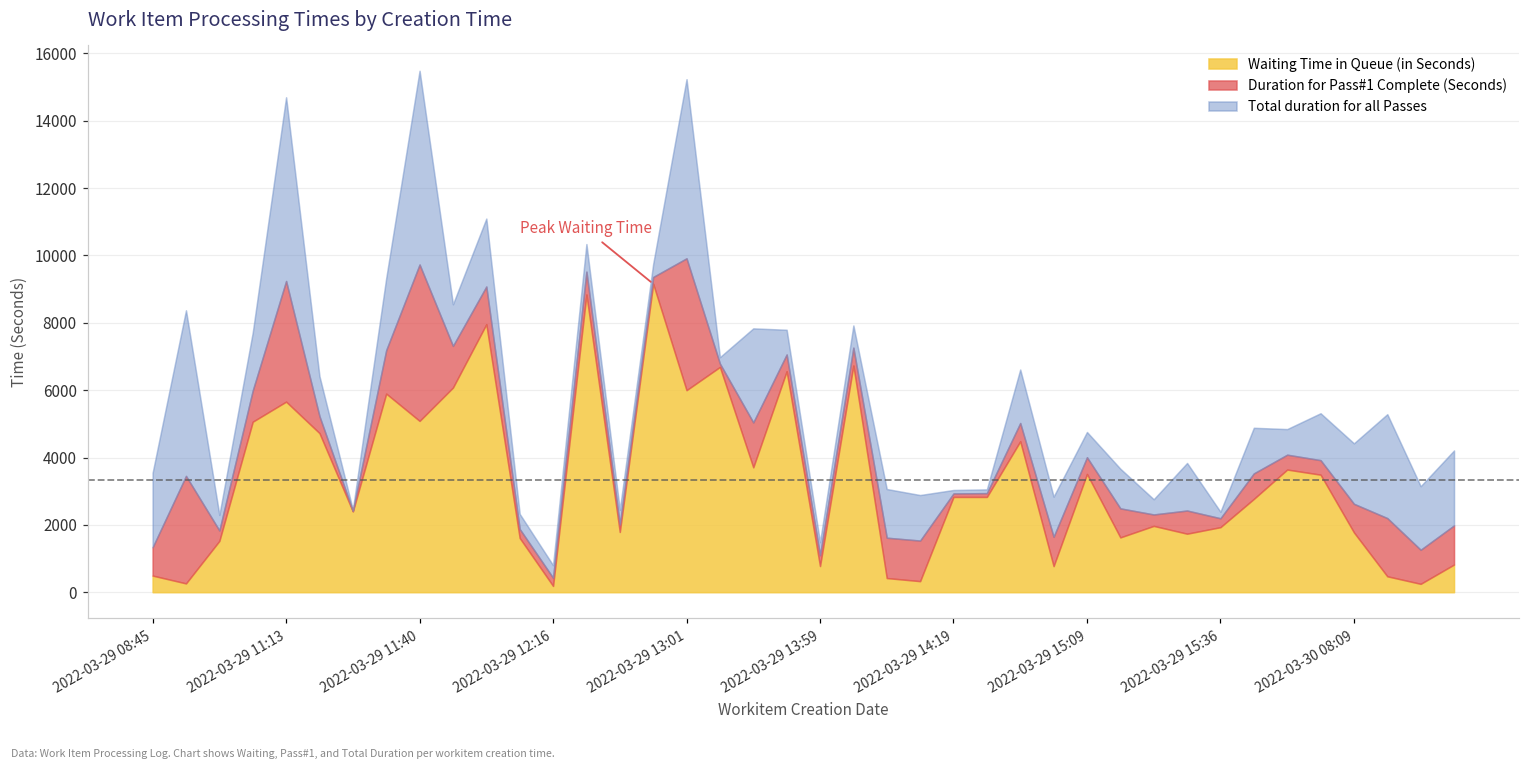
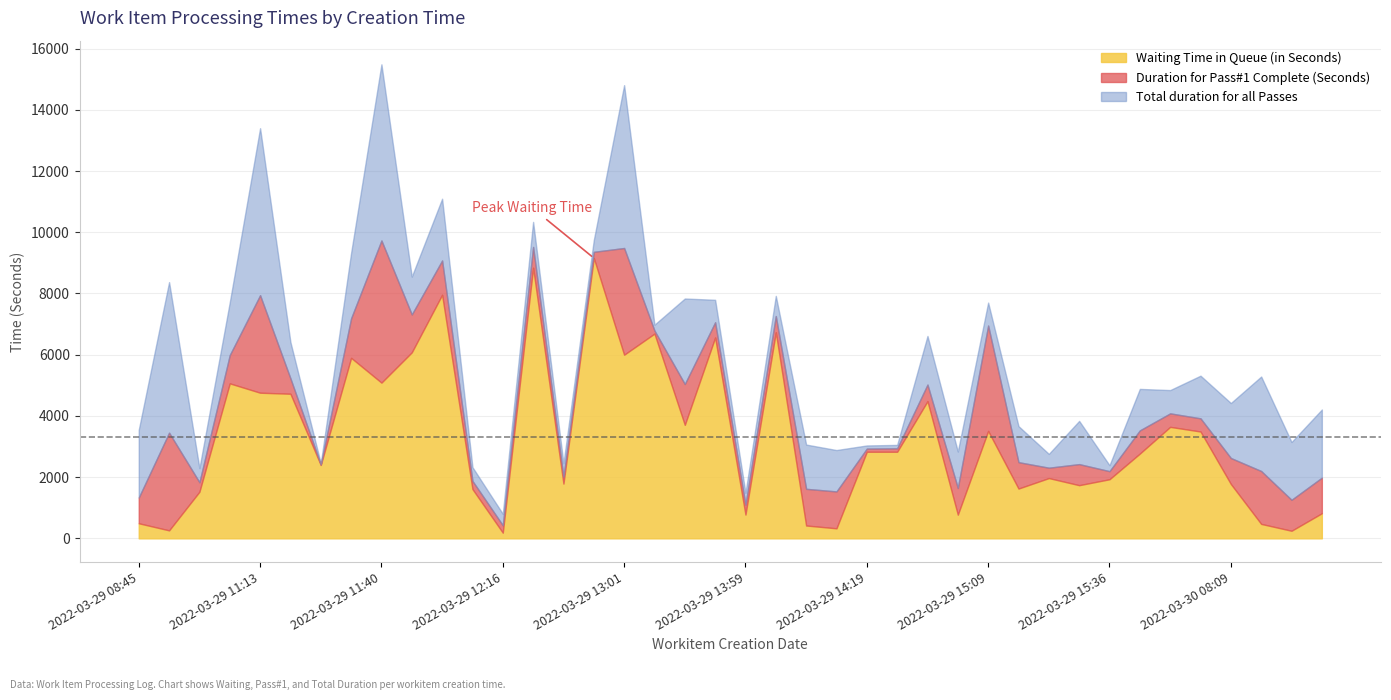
  {
    "Waiting Time in Queue (in Seconds)": {
      "2022-03-29 08:45": 500,
-     "2022-03-29 11:13": 5700,
+     "2022-03-29 11:13": 4800,
      "2022-03-29 11:40": 5100,
      "2022-03-29 12:16": 200,
      "2022-03-29 13:01": 6000,
      "2022-03-29 15:09": 3500,
      "2022-03-29 15:36": 1900,
      "2022-03-30 08:09": 1800
    },
    "Duration for Pass#1 Complete (Seconds)": {
      "2022-03-29 08:45": 800,
-     "2022-03-29 11:13": 3600,
+     "2022-03-29 11:13": 3200,
      "2022-03-29 11:40": 4600,
      "2022-03-29 12:16": 200,
-     "2022-03-29 13:01": 3900,
-     "2022-03-29 15:09": 500,
+     "2022-03-29 13:01": 3500,
+     "2022-03-29 15:09": 3400,
      "2022-03-29 15:36": 300,
      "2022-03-30 08:09": 800
    },
    "Total duration for all Passes": {
      "2022-03-29 08:45": 2200,
      "2022-03-29 11:13": 5500,
      "2022-03-29 11:40": 5800,
      "2022-03-29 12:16": 400,
      "2022-03-29 13:01": 5300,
      "2022-03-29 15:09": 800,
      "2022-03-29 15:36": 200,
      "2022-03-30 08:09": 1800
    }
  }
